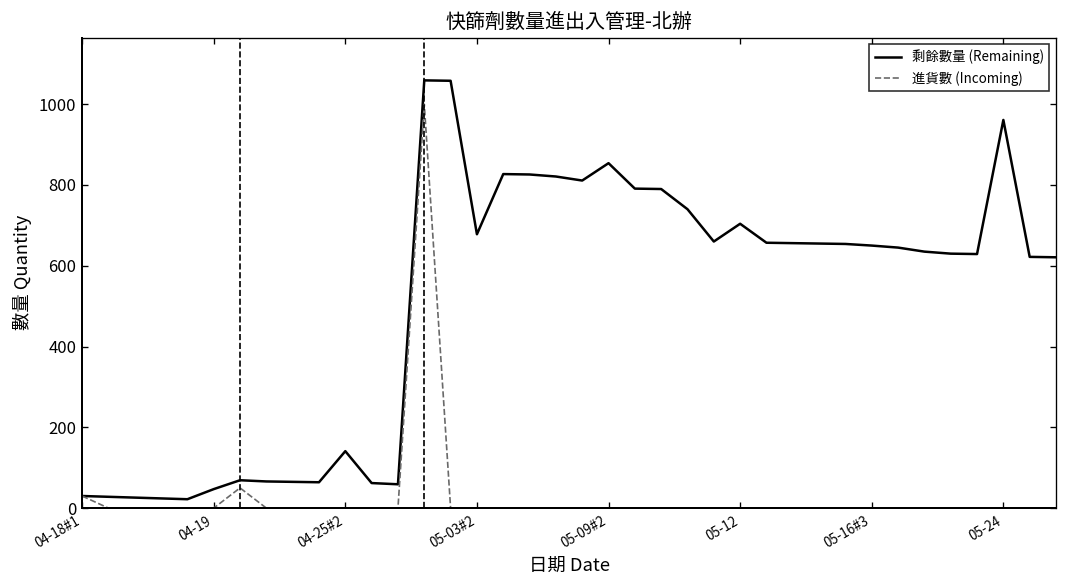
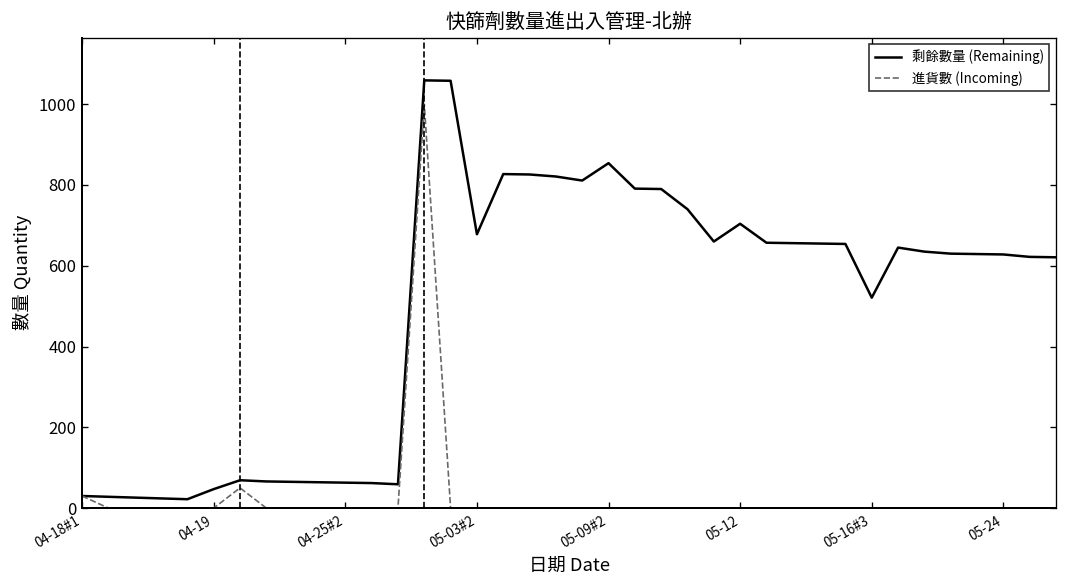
  {
    "剩餘數量 (Remaining)": {
      "04-19": 50,
-     "04-25#2": 140,
+     "04-25#2": 60,
      "05-03#2": 680,
      "05-09#2": 850,
      "05-12": 700,
-     "05-16#3": 650,
-     "05-24": 960
+     "05-16#3": 520,
+     "05-24": 630
    },
    "進貨數 (Incoming)": {
      "04-19": 0,
      "04-25#2": 0,
      "05-03#2": 0,
      "05-09#2": 0,
      "05-12": 0,
      "05-16#3": 0,
      "05-24": 0
    }
  }
